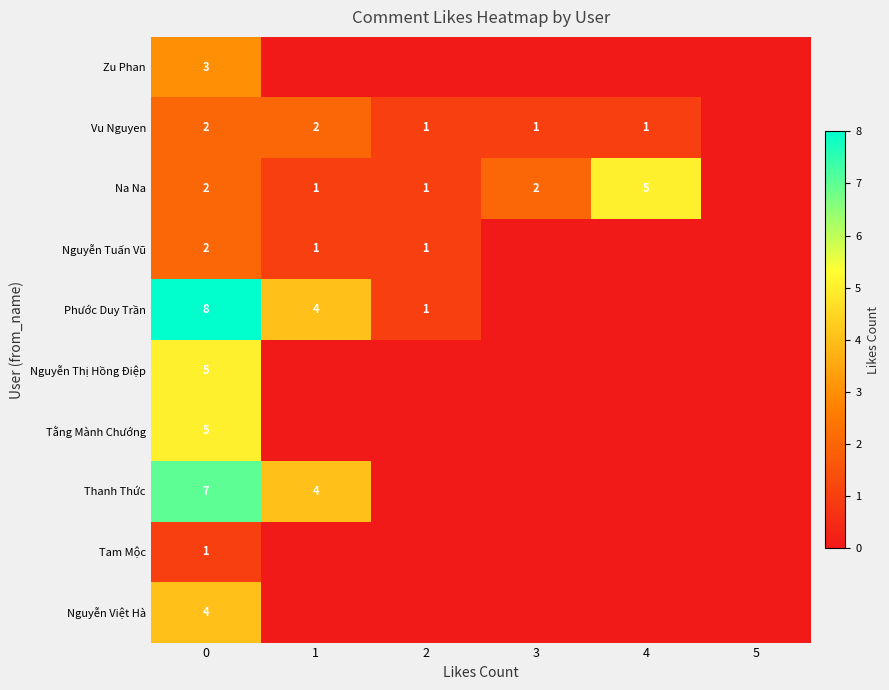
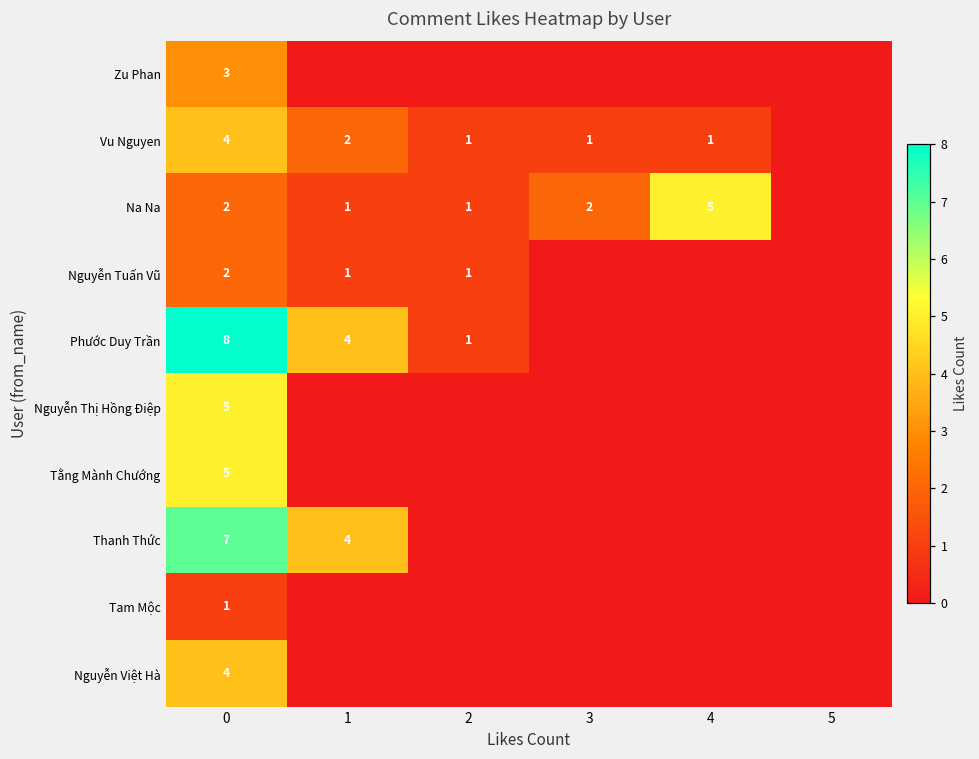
  {
    "Zu Phan": {
      "0": 3
    },
    "Vu Nguyen": {
-     "0": 2,
+     "0": 4,
      "1": 2,
      "2": 1,
      "3": 1,
      "4": 1
    },
    "Na Na": {
      "0": 2,
      "1": 1,
      "2": 1,
      "3": 2,
      "4": 5
    },
    "Nguyễn Tuấn Vũ": {
      "0": 2,
      "1": 1,
      "2": 1
    },
    "Phước Duy Trần": {
      "0": 8,
      "1": 4,
      "2": 1
    },
    "Nguyễn Thị Hồng Điệp": {
      "0": 5
    },
    "Tằng Mành Chướng": {
      "0": 5
    },
    "Thanh Thức": {
      "0": 7,
      "1": 4
    },
    "Tam Mộc": {
      "0": 1
    },
    "Nguyễn Việt Hà": {
      "0": 4
    }
  }
